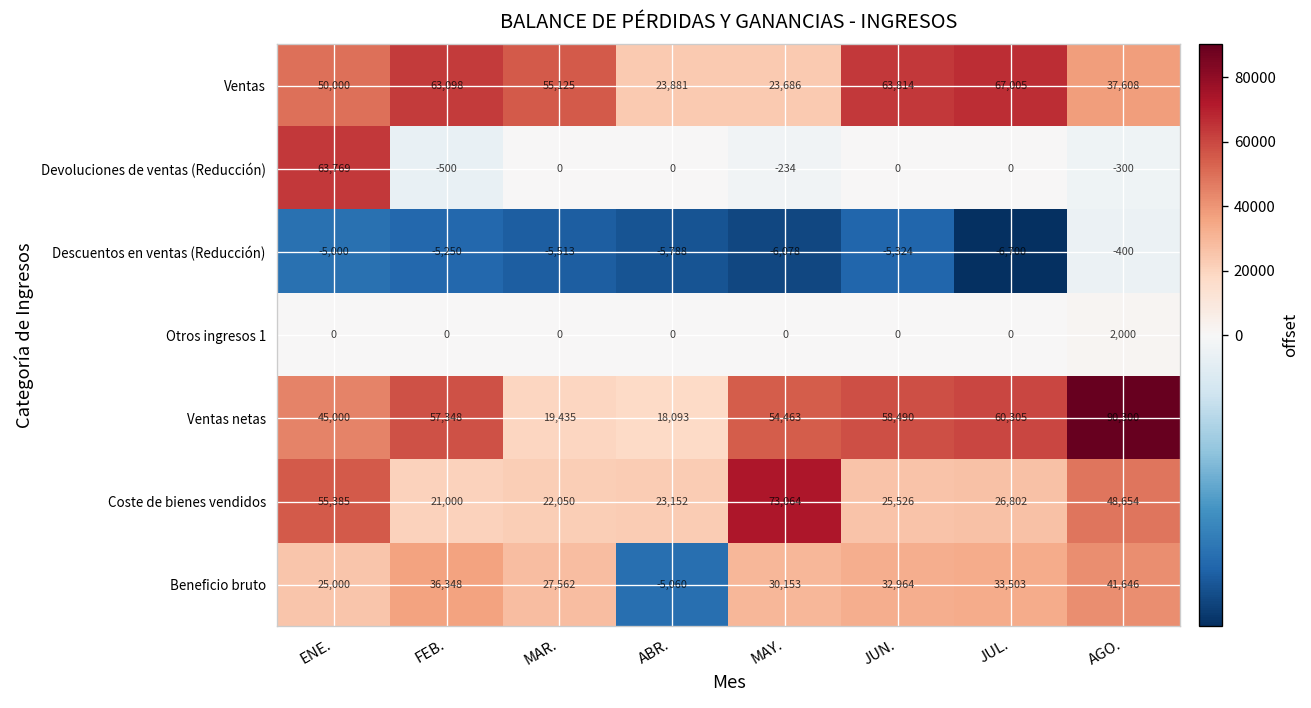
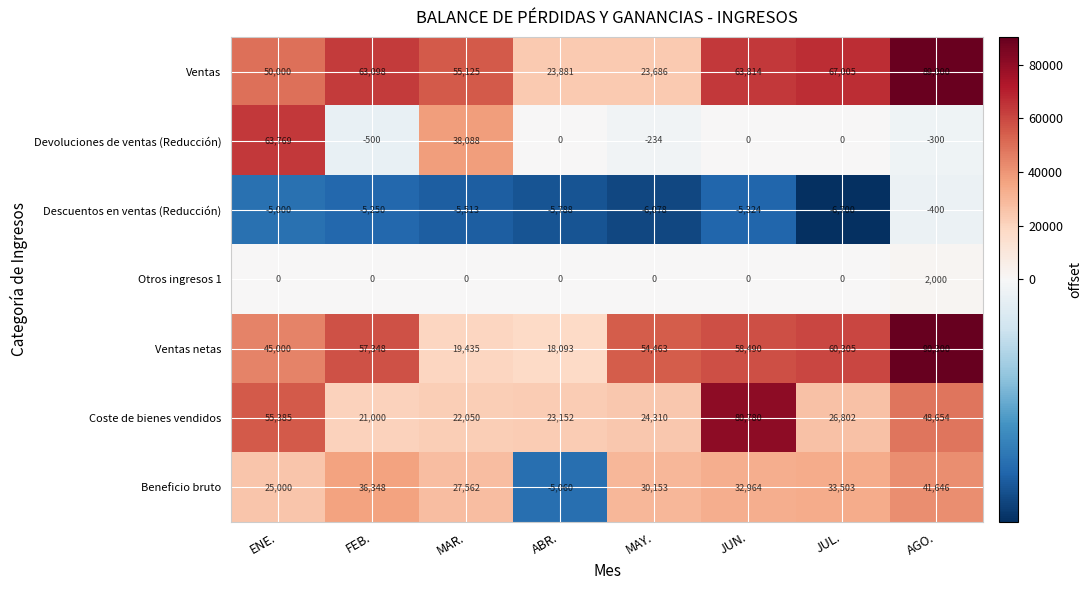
  {
    "Ventas": {
      "ENE.": "50,000",
      "FEB.": "63,098",
      "MAR.": "55,125",
      "ABR.": "23,881",
      "MAY.": "23,686",
      "JUN.": "63,814",
      "JUL.": "67,005",
-     "AGO.": "37,608"
+     "AGO.": "89,000"
    },
    "Devoluciones de ventas (Reducción)": {
      "ENE.": "63,769",
      "FEB.": "-500",
-     "MAR.": "0",
+     "MAR.": "38,088",
      "ABR.": "0",
      "MAY.": "-234",
      "JUN.": "0",
      "JUL.": "0",
      "AGO.": "-300"
    },
    "Descuentos en ventas (Reducción)": {
      "ENE.": "-5,000",
      "FEB.": "-5,250",
      "MAR.": "-5,513",
      "ABR.": "-5,788",
      "MAY.": "-6,078",
      "JUN.": "-5,324",
      "JUL.": "-6,700",
      "AGO.": "-400"
    },
    "Otros ingresos 1": {
      "ENE.": "0",
      "FEB.": "0",
      "MAR.": "0",
      "ABR.": "0",
      "MAY.": "0",
      "JUN.": "0",
      "JUL.": "0",
      "AGO.": "2,000"
    },
    "Ventas netas": {
      "ENE.": "45,000",
      "FEB.": "57,348",
      "MAR.": "19,435",
      "ABR.": "18,093",
      "MAY.": "54,463",
      "JUN.": "58,490",
      "JUL.": "60,305",
      "AGO.": "90,300"
    },
    "Coste de bienes vendidos": {
      "ENE.": "55,385",
      "FEB.": "21,000",
      "MAR.": "22,050",
      "ABR.": "23,152",
-     "MAY.": "73,064",
-     "JUN.": "25,526",
+     "MAY.": "24,310",
+     "JUN.": "80,780",
      "JUL.": "26,802",
      "AGO.": "48,654"
    },
    "Beneficio bruto": {
      "ENE.": "25,000",
      "FEB.": "36,348",
      "MAR.": "27,562",
      "ABR.": "-5,060",
      "MAY.": "30,153",
      "JUN.": "32,964",
      "JUL.": "33,503",
      "AGO.": "41,646"
    }
  }
